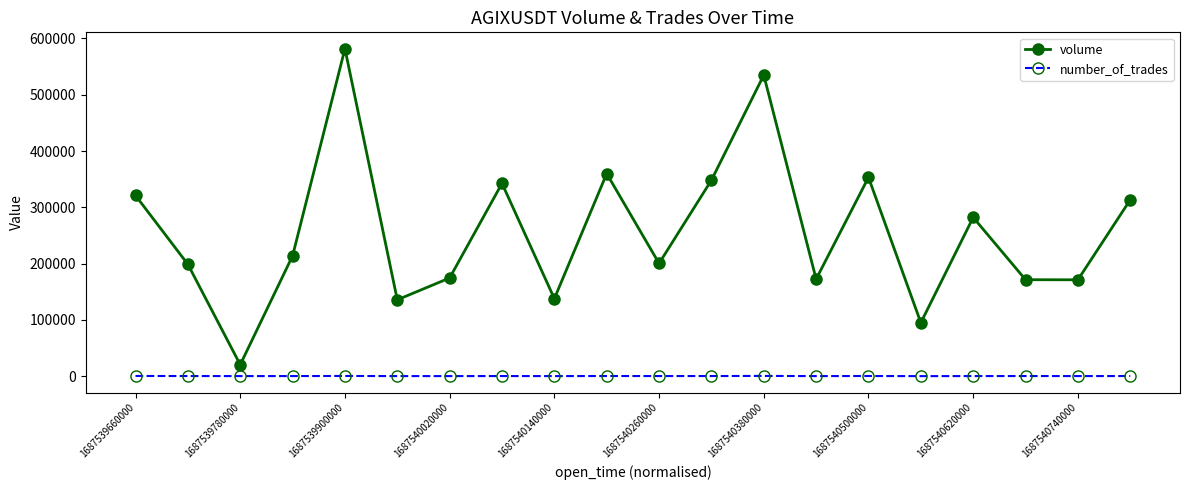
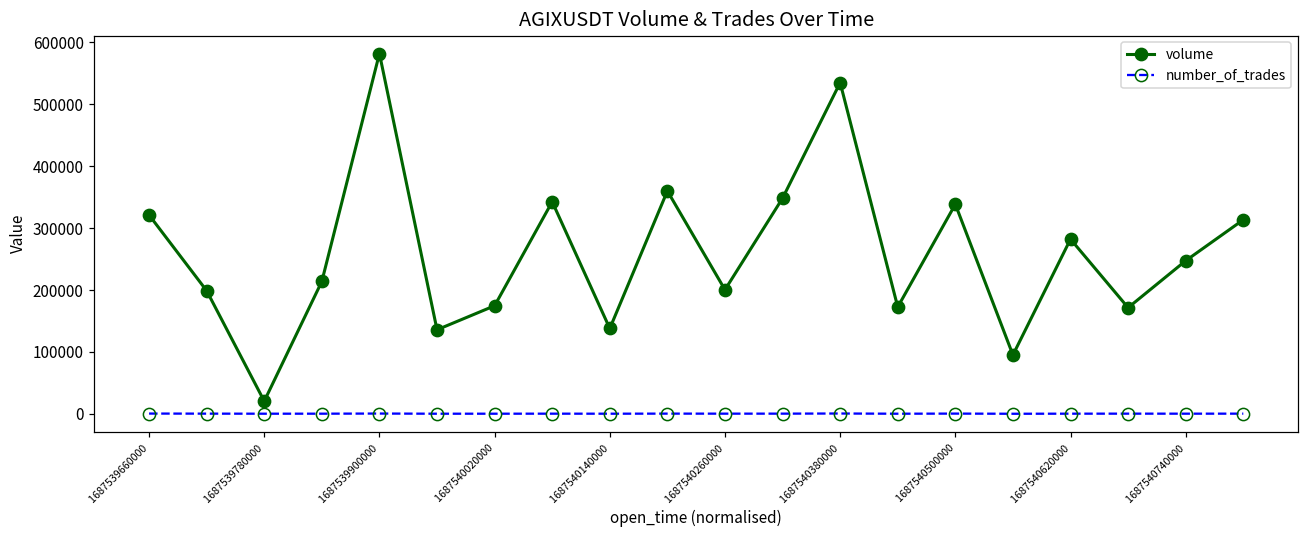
  {
    "volume": {
      "1687539660000": 320000,
      "1687539780000": 20000,
      "1687539900000": 580000,
      "1687540020000": 170000,
      "1687540140000": 140000,
      "1687540260000": 200000,
      "1687540380000": 530000,
-     "1687540500000": 350000,
+     "1687540500000": 340000,
      "1687540620000": 280000,
-     "1687540740000": 170000
+     "1687540740000": 250000
    },
    "number_of_trades": {
      "1687539660000": 0,
      "1687539780000": 0,
      "1687539900000": 0,
      "1687540020000": 0,
      "1687540140000": 0,
      "1687540260000": 0,
      "1687540380000": 0,
      "1687540500000": 0,
      "1687540620000": 0,
      "1687540740000": 0
    }
  }
